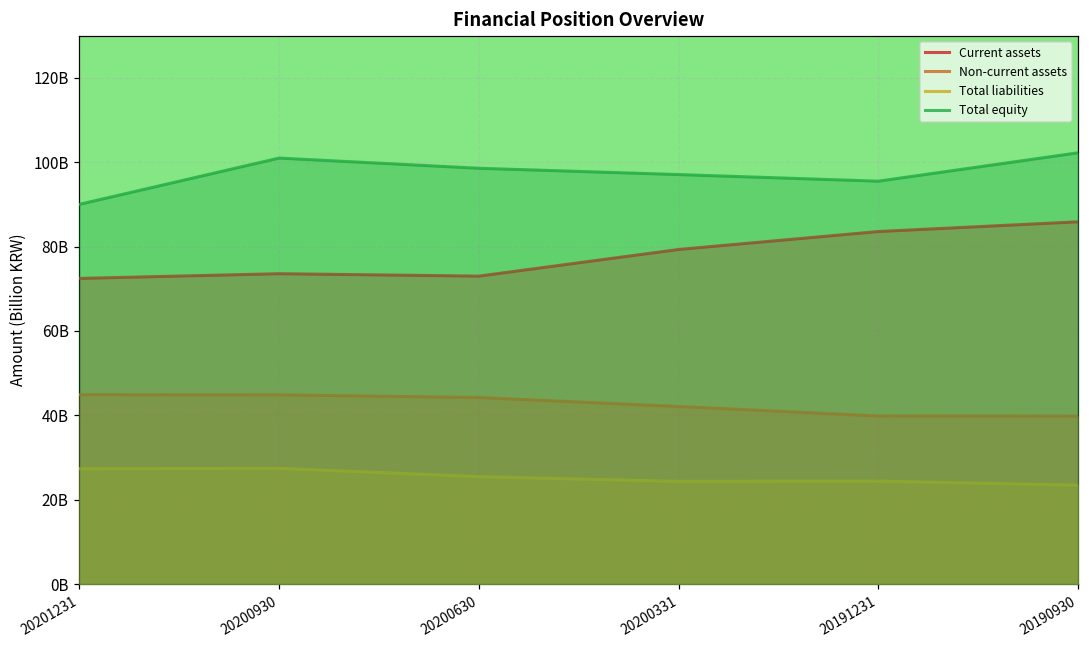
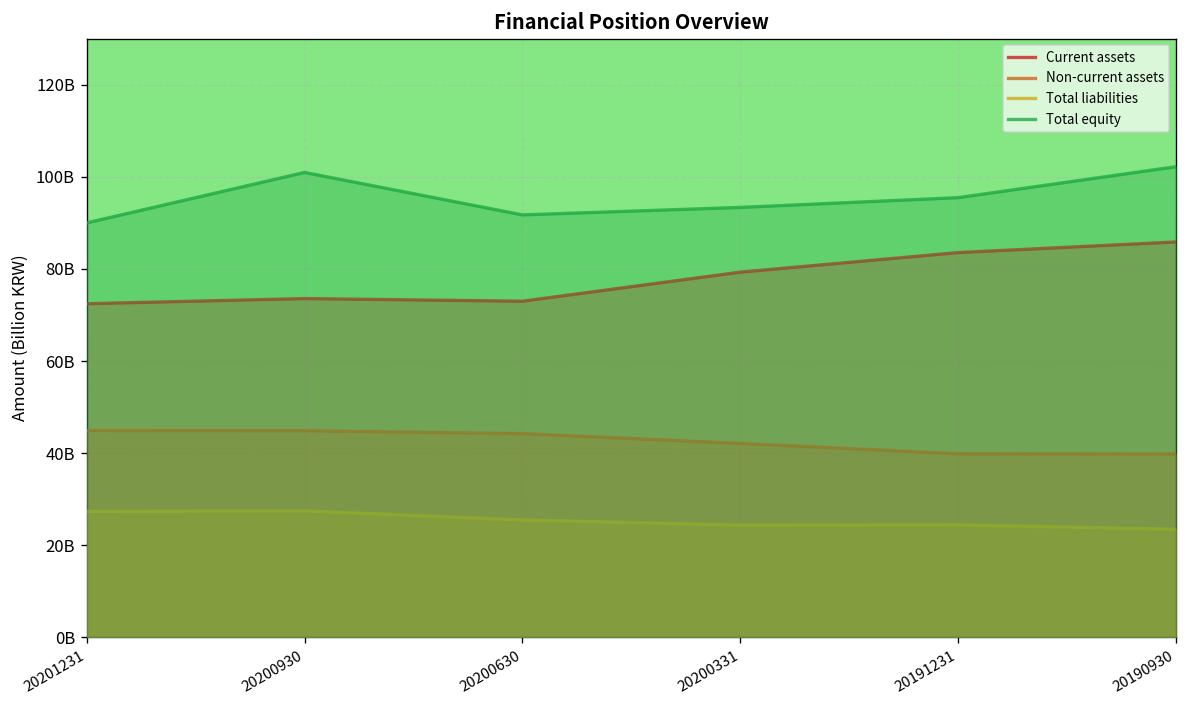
  {
    "Total equity": {
      "20201231": 90000000000,
      "20200930": 101000000000,
-     "20200630": 99000000000,
-     "20200331": 97000000000,
+     "20200630": 92000000000,
+     "20200331": 93000000000,
      "20191231": 95000000000,
      "20190930": 102000000000
    }
  }
